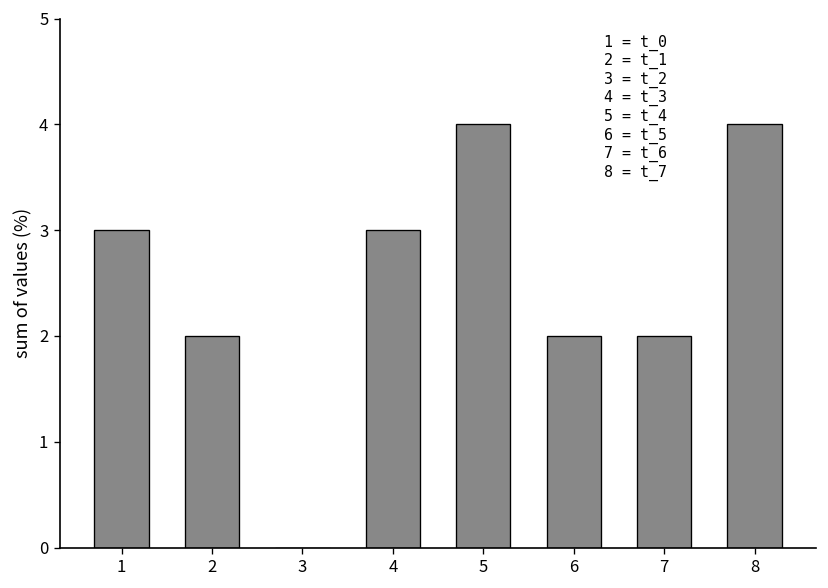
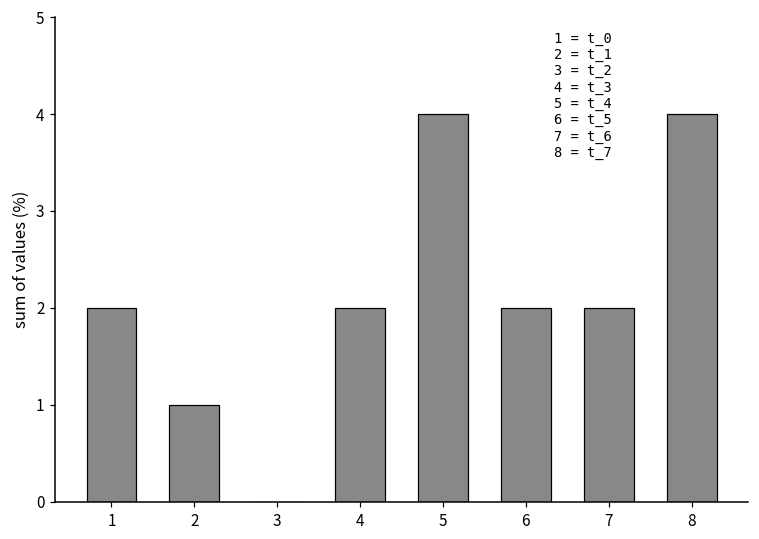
  {
-   "1": 3,
-   "2": 2,
+   "1": 2,
+   "2": 1,
    "3": 0,
-   "4": 3,
+   "4": 2,
    "5": 4,
    "6": 2,
    "7": 2,
    "8": 4
  }
